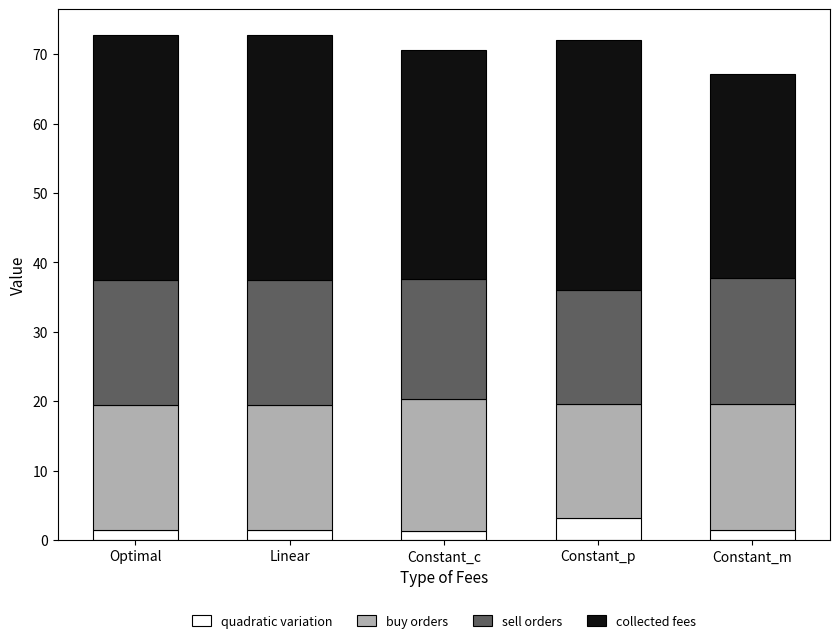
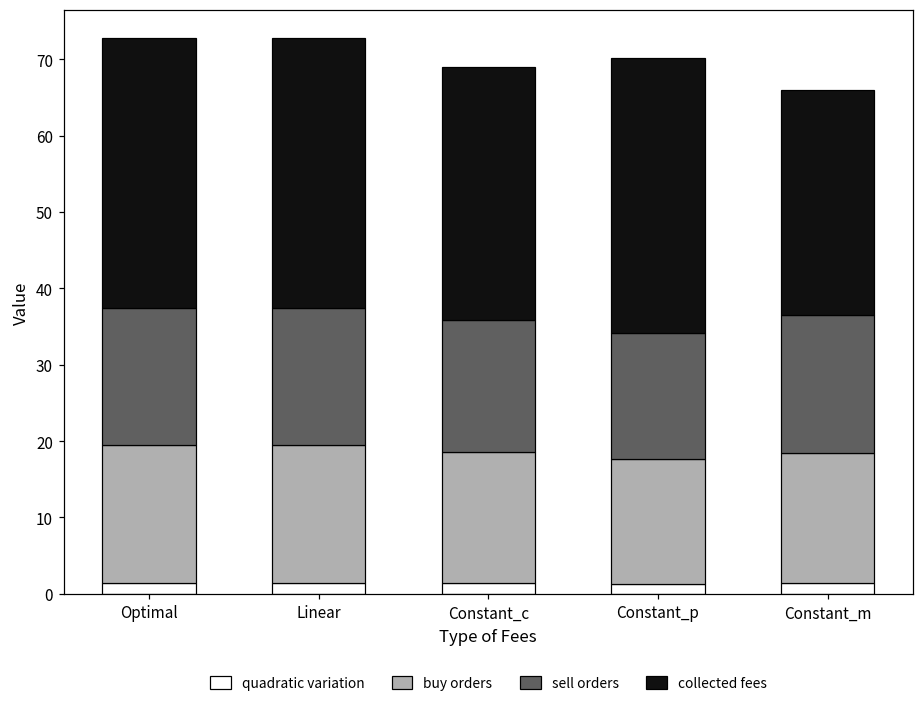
  {
    "quadratic variation": {
      "Optimal": 1,
      "Linear": 1,
      "Constant_c": 1,
-     "Constant_p": 3,
+     "Constant_p": 1,
      "Constant_m": 1
    },
    "buy orders": {
      "Optimal": 18,
      "Linear": 18,
-     "Constant_c": 19,
+     "Constant_c": 17,
      "Constant_p": 16,
-     "Constant_m": 18
+     "Constant_m": 17
    },
    "sell orders": {
      "Optimal": 18,
      "Linear": 18,
      "Constant_c": 17,
      "Constant_p": 16,
      "Constant_m": 18
    },
    "collected fees": {
      "Optimal": 35,
      "Linear": 35,
      "Constant_c": 33,
      "Constant_p": 36,
      "Constant_m": 29
    }
  }
